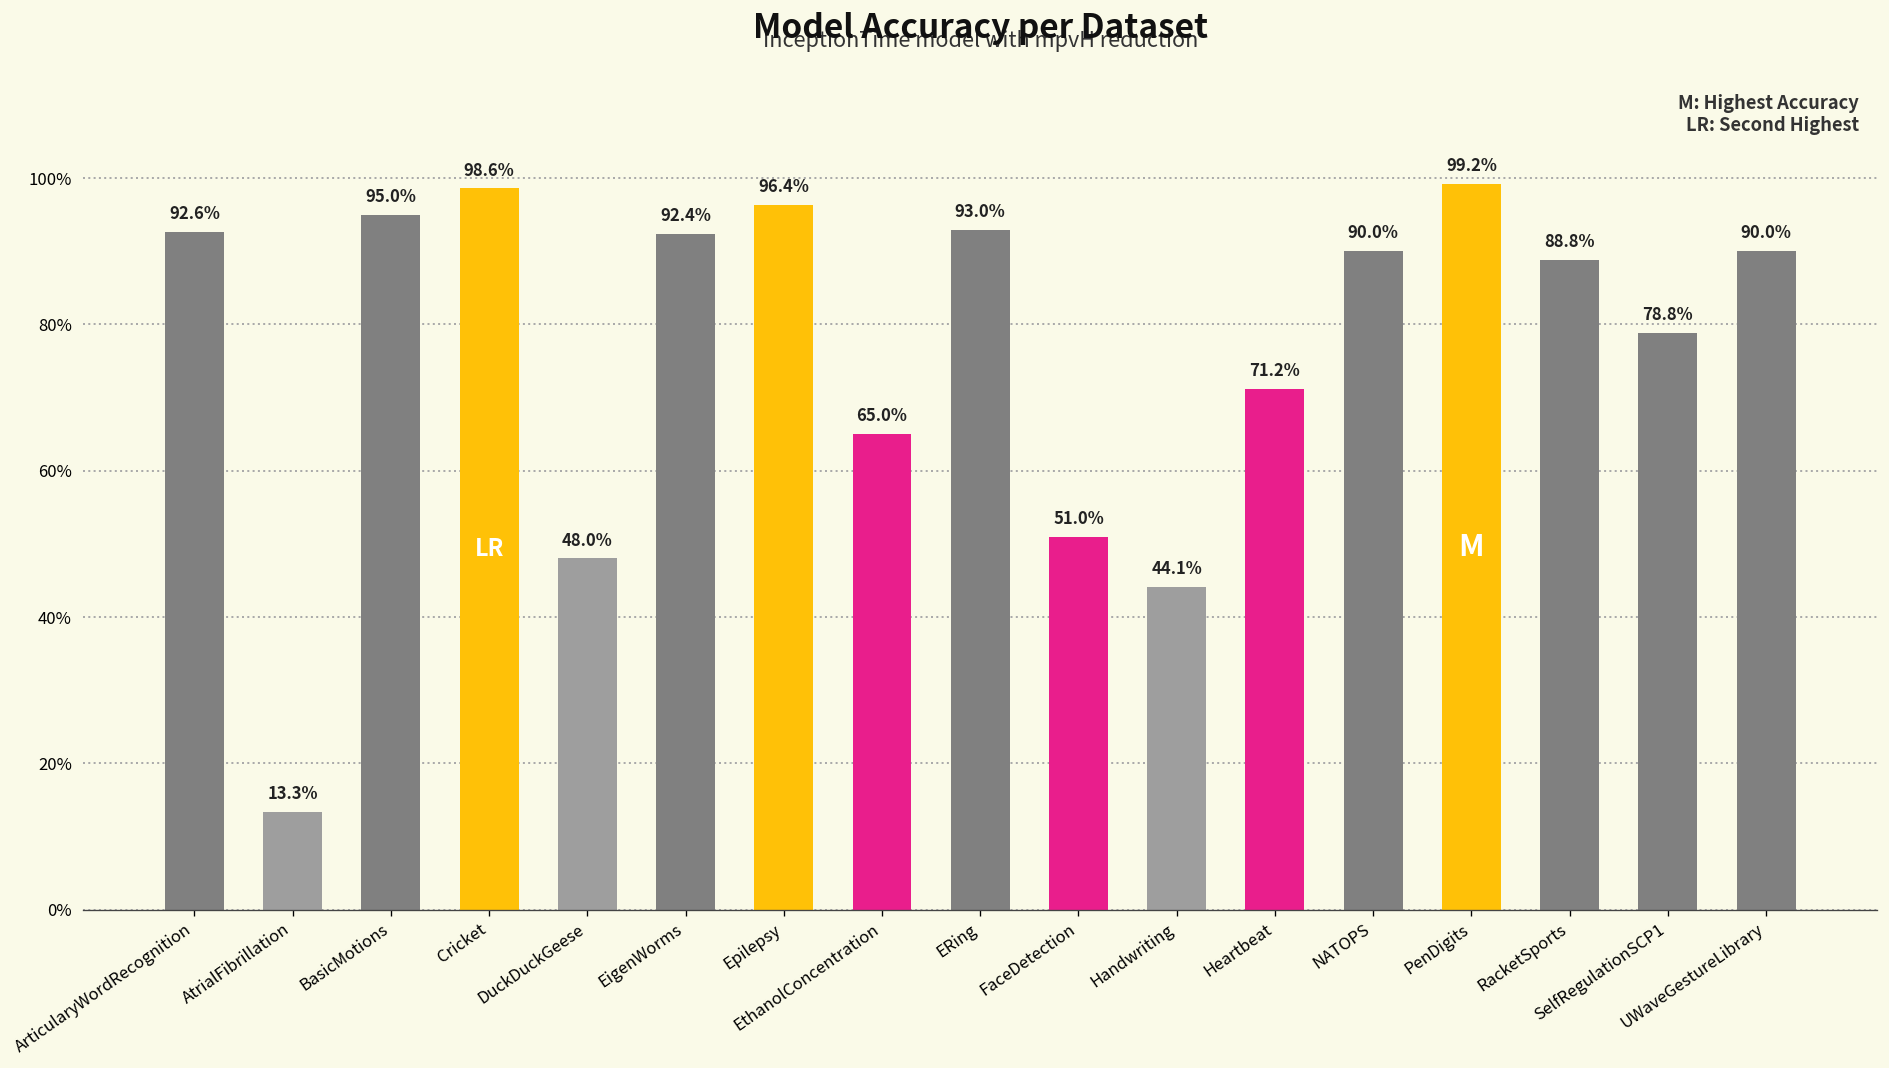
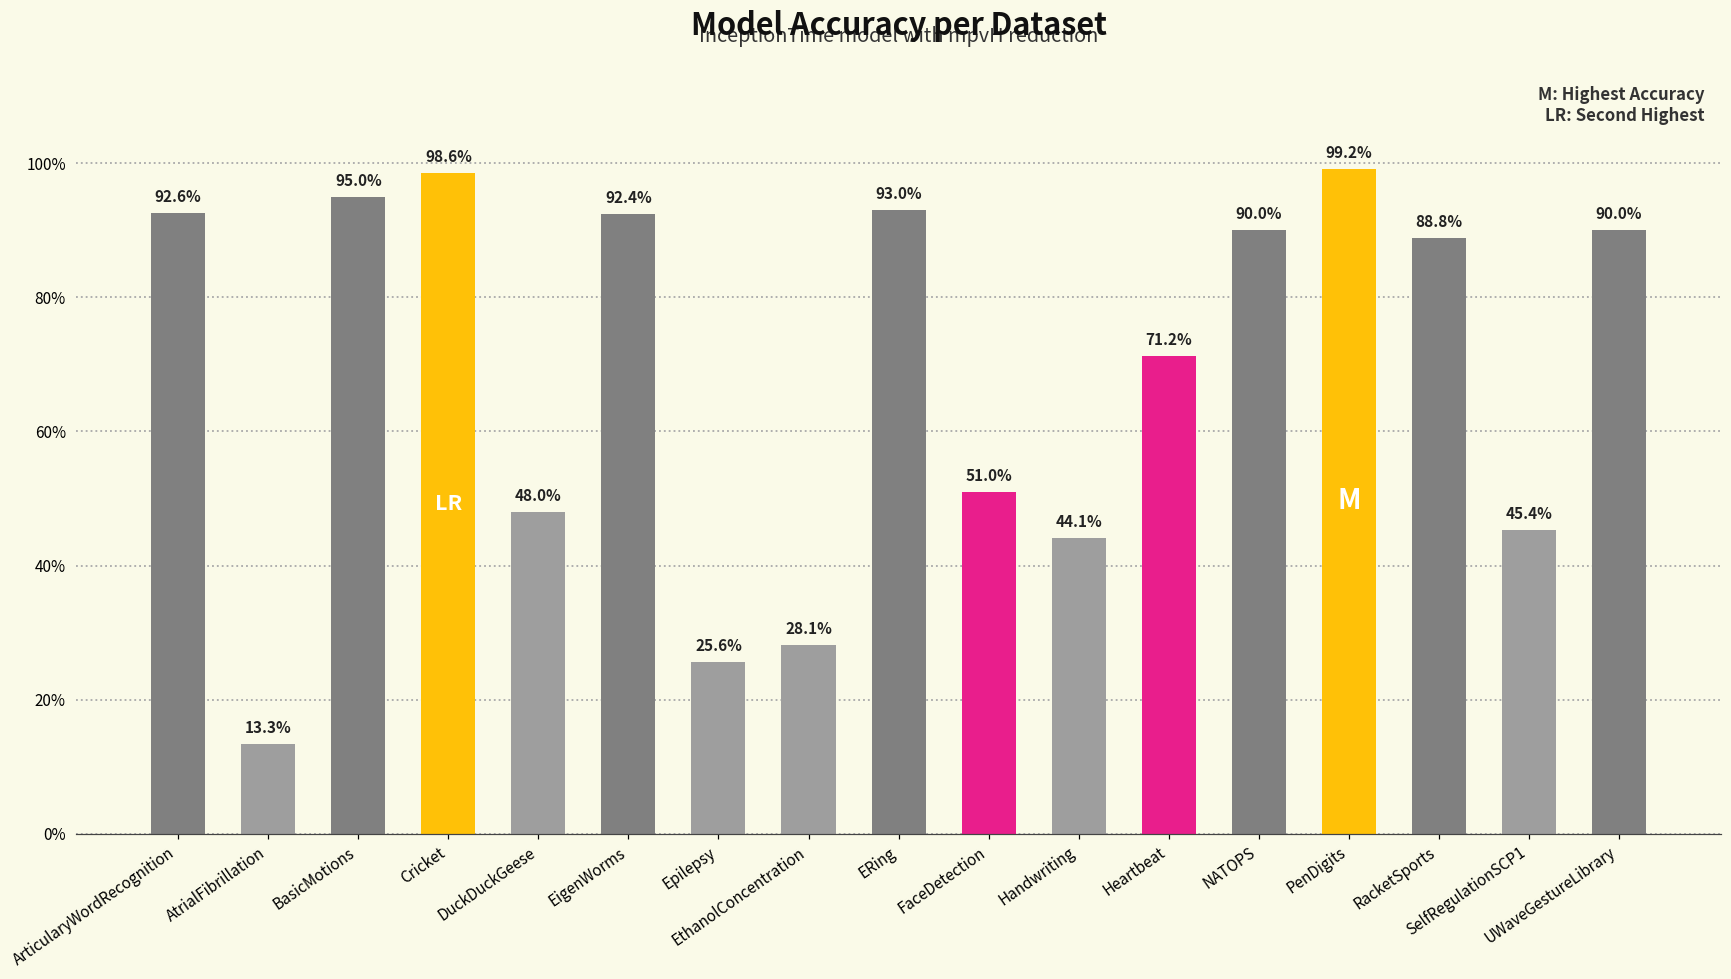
  {
    "ArticularyWordRecognition": "92.6%",
    "AtrialFibrillation": "13.3%",
    "BasicMotions": "95.0%",
    "Cricket": "98.6%",
    "DuckDuckGeese": "48.0%",
    "EigenWorms": "92.4%",
-   "Epilepsy": "96.4%",
-   "EthanolConcentration": "65.0%",
+   "Epilepsy": "25.6%",
+   "EthanolConcentration": "28.1%",
    "ERing": "93.0%",
    "FaceDetection": "51.0%",
    "Handwriting": "44.1%",
    "Heartbeat": "71.2%",
    "NATOPS": "90.0%",
    "PenDigits": "99.2%",
    "RacketSports": "88.8%",
-   "SelfRegulationSCP1": "78.8%",
+   "SelfRegulationSCP1": "45.4%",
    "UWaveGestureLibrary": "90.0%"
  }
